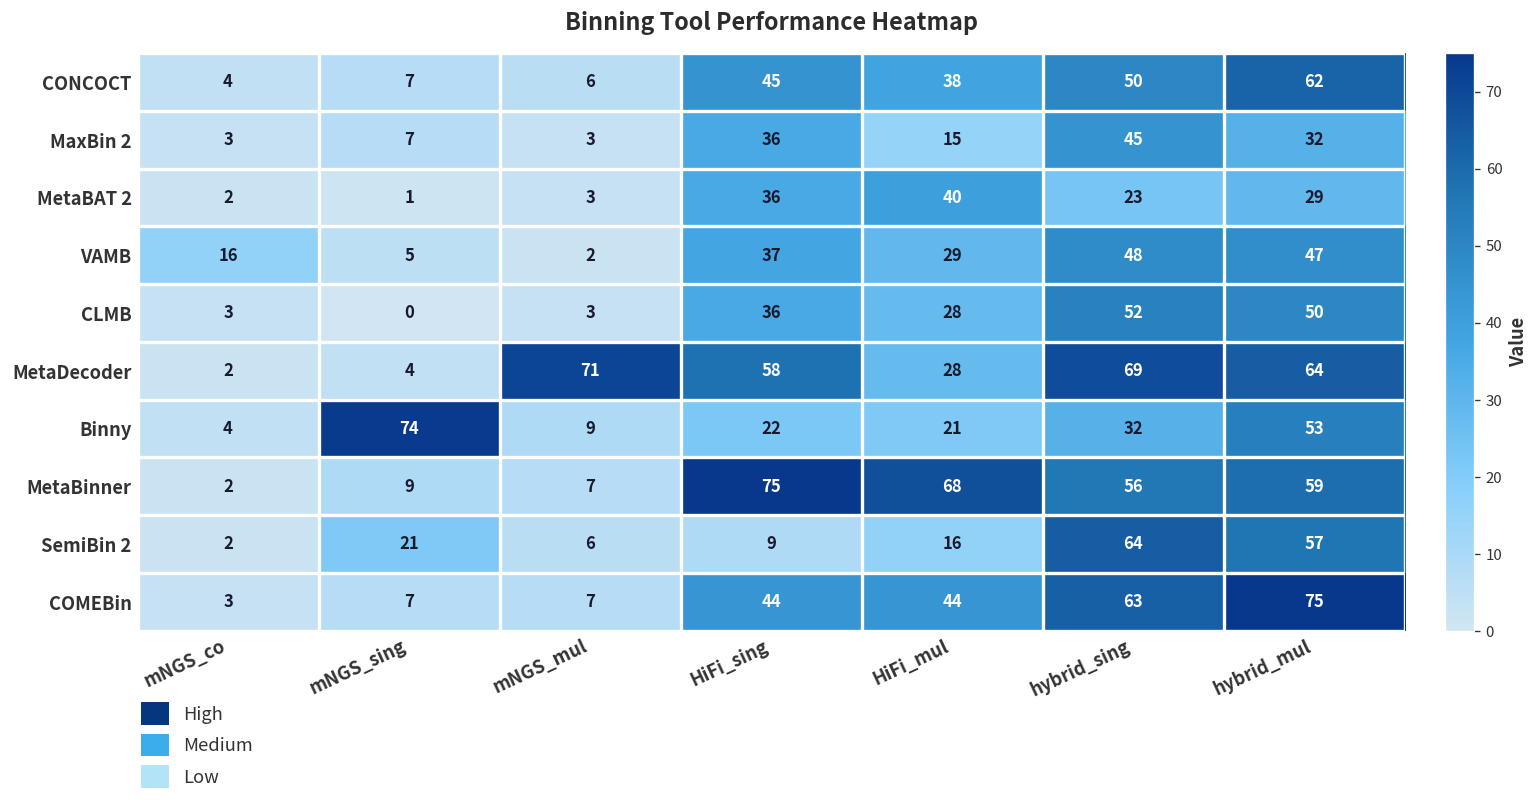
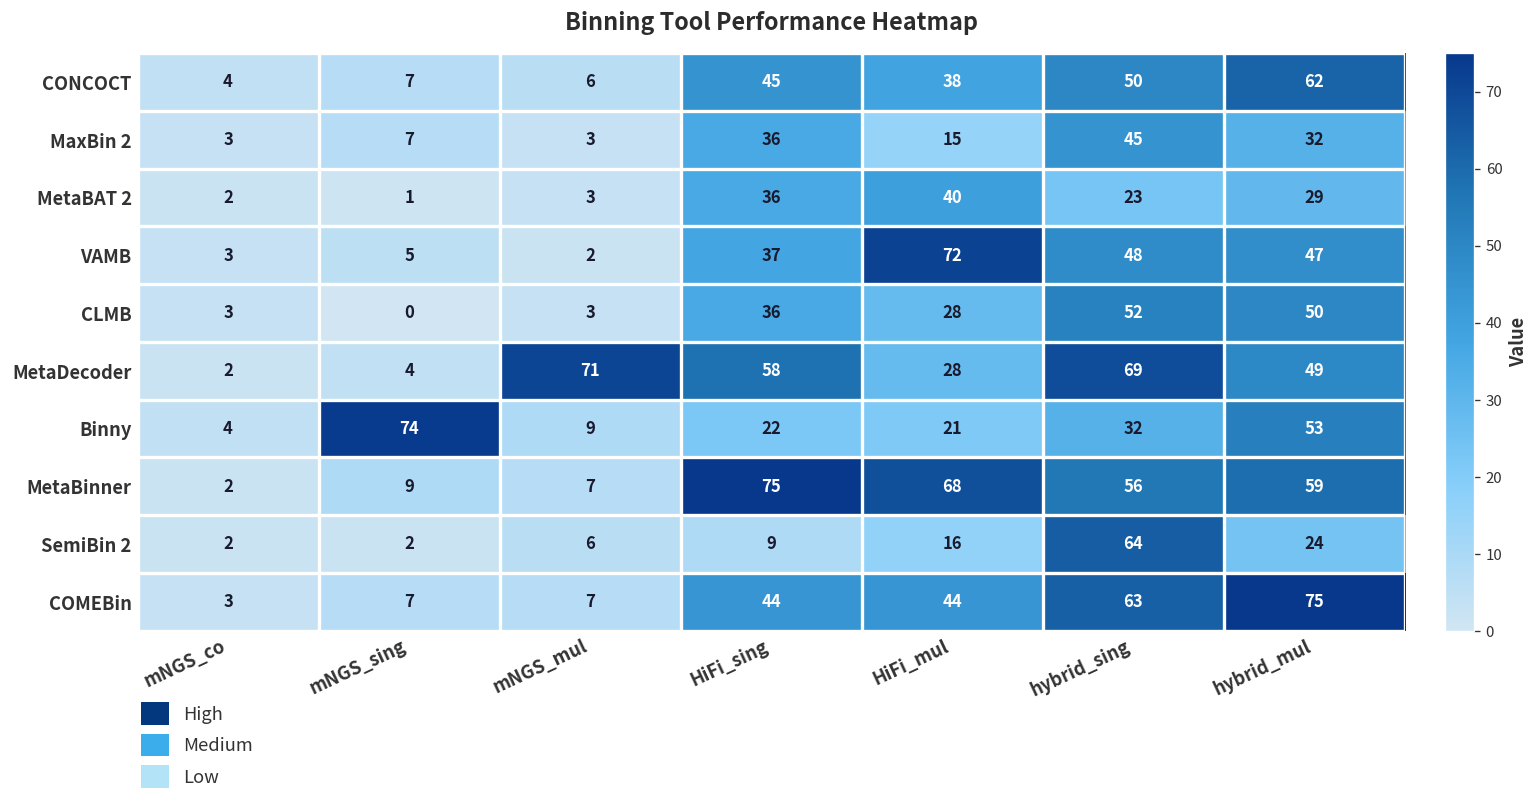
  {
    "CONCOCT": {
      "mNGS_co": 4,
      "mNGS_sing": 7,
      "mNGS_mul": 6,
      "HiFi_sing": 45,
      "HiFi_mul": 38,
      "hybrid_sing": 50,
      "hybrid_mul": 62
    },
    "MaxBin 2": {
      "mNGS_co": 3,
      "mNGS_sing": 7,
      "mNGS_mul": 3,
      "HiFi_sing": 36,
      "HiFi_mul": 15,
      "hybrid_sing": 45,
      "hybrid_mul": 32
    },
    "MetaBAT 2": {
      "mNGS_co": 2,
      "mNGS_sing": 1,
      "mNGS_mul": 3,
      "HiFi_sing": 36,
      "HiFi_mul": 40,
      "hybrid_sing": 23,
      "hybrid_mul": 29
    },
    "VAMB": {
-     "mNGS_co": 16,
+     "mNGS_co": 3,
      "mNGS_sing": 5,
      "mNGS_mul": 2,
      "HiFi_sing": 37,
-     "HiFi_mul": 29,
+     "HiFi_mul": 72,
      "hybrid_sing": 48,
      "hybrid_mul": 47
    },
    "CLMB": {
      "mNGS_co": 3,
      "mNGS_sing": 0,
      "mNGS_mul": 3,
      "HiFi_sing": 36,
      "HiFi_mul": 28,
      "hybrid_sing": 52,
      "hybrid_mul": 50
    },
    "MetaDecoder": {
      "mNGS_co": 2,
      "mNGS_sing": 4,
      "mNGS_mul": 71,
      "HiFi_sing": 58,
      "HiFi_mul": 28,
      "hybrid_sing": 69,
-     "hybrid_mul": 64
+     "hybrid_mul": 49
    },
    "Binny": {
      "mNGS_co": 4,
      "mNGS_sing": 74,
      "mNGS_mul": 9,
      "HiFi_sing": 22,
      "HiFi_mul": 21,
      "hybrid_sing": 32,
      "hybrid_mul": 53
    },
    "MetaBinner": {
      "mNGS_co": 2,
      "mNGS_sing": 9,
      "mNGS_mul": 7,
      "HiFi_sing": 75,
      "HiFi_mul": 68,
      "hybrid_sing": 56,
      "hybrid_mul": 59
    },
    "SemiBin 2": {
      "mNGS_co": 2,
-     "mNGS_sing": 21,
+     "mNGS_sing": 2,
      "mNGS_mul": 6,
      "HiFi_sing": 9,
      "HiFi_mul": 16,
      "hybrid_sing": 64,
-     "hybrid_mul": 57
+     "hybrid_mul": 24
    },
    "COMEBin": {
      "mNGS_co": 3,
      "mNGS_sing": 7,
      "mNGS_mul": 7,
      "HiFi_sing": 44,
      "HiFi_mul": 44,
      "hybrid_sing": 63,
      "hybrid_mul": 75
    }
  }
